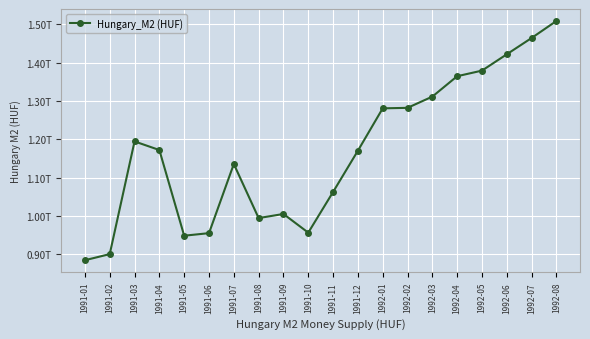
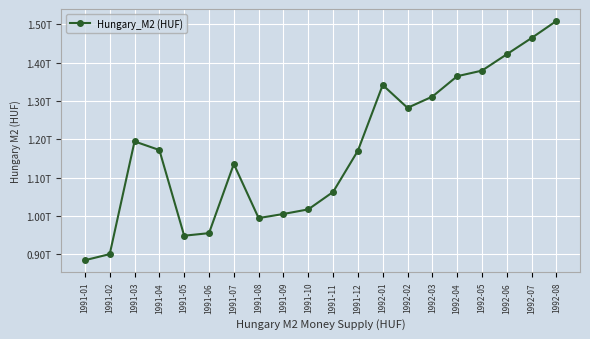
  {
    "1991-01": "0.89T",
    "1991-02": "0.90T",
    "1991-03": "1.19T",
    "1991-04": "1.17T",
    "1991-05": "0.95T",
    "1991-06": "0.96T",
    "1991-07": "1.14T",
    "1991-08": "1.00T",
    "1991-09": "1.01T",
-   "1991-10": "0.96T",
+   "1991-10": "1.02T",
    "1991-11": "1.06T",
    "1991-12": "1.17T",
-   "1992-01": "1.28T",
+   "1992-01": "1.34T",
    "1992-02": "1.28T",
    "1992-03": "1.31T",
    "1992-04": "1.37T",
    "1992-05": "1.38T",
    "1992-06": "1.42T",
    "1992-07": "1.46T",
    "1992-08": "1.51T"
  }
